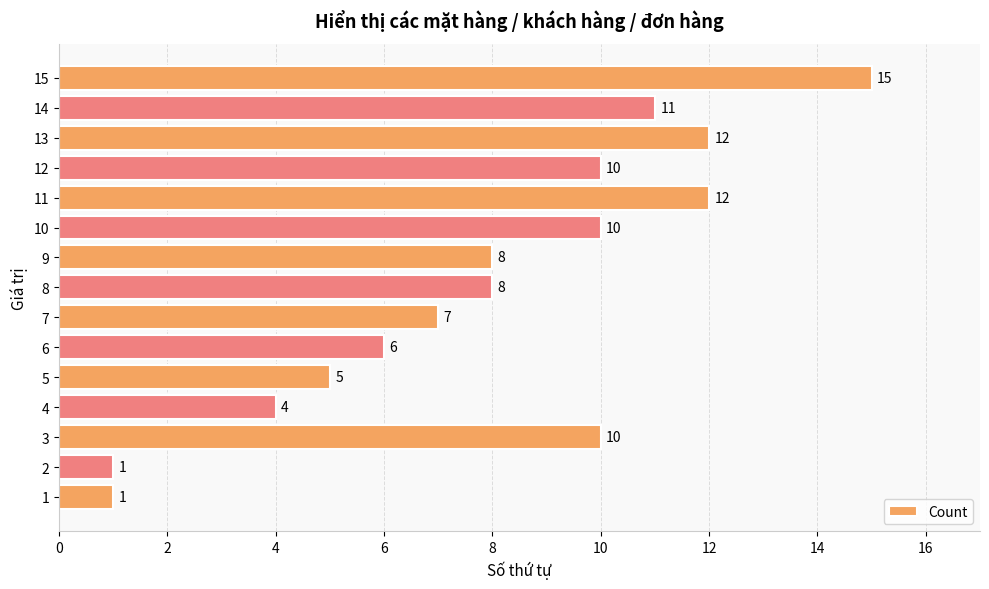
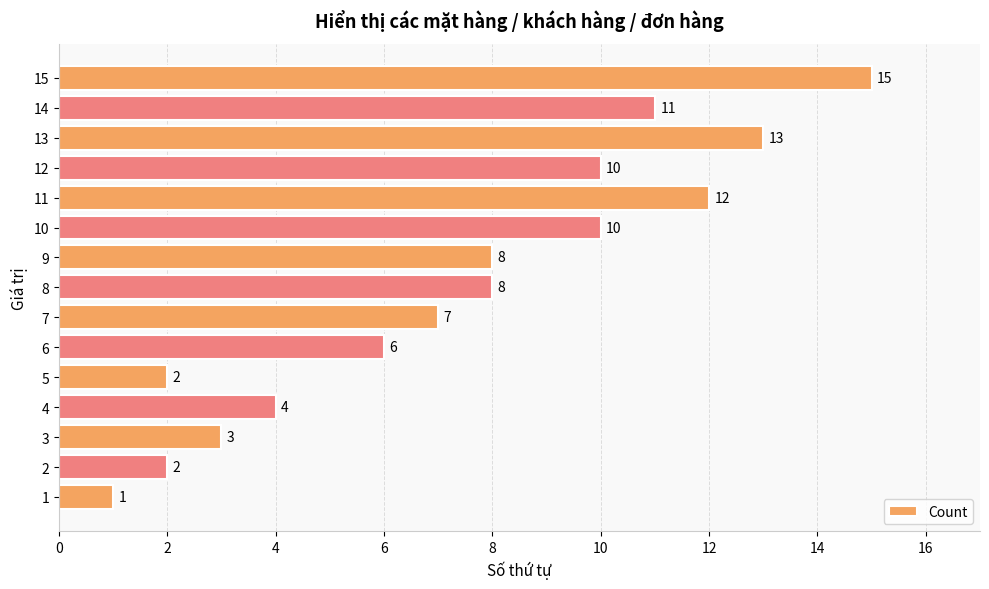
  {
    "15": 15,
    "14": 11,
-   "13": 12,
+   "13": 13,
    "12": 10,
    "11": 12,
    "10": 10,
    "9": 8,
    "8": 8,
    "7": 7,
    "6": 6,
-   "5": 5,
+   "5": 2,
    "4": 4,
-   "3": 10,
-   "2": 1,
+   "3": 3,
+   "2": 2,
    "1": 1
  }
